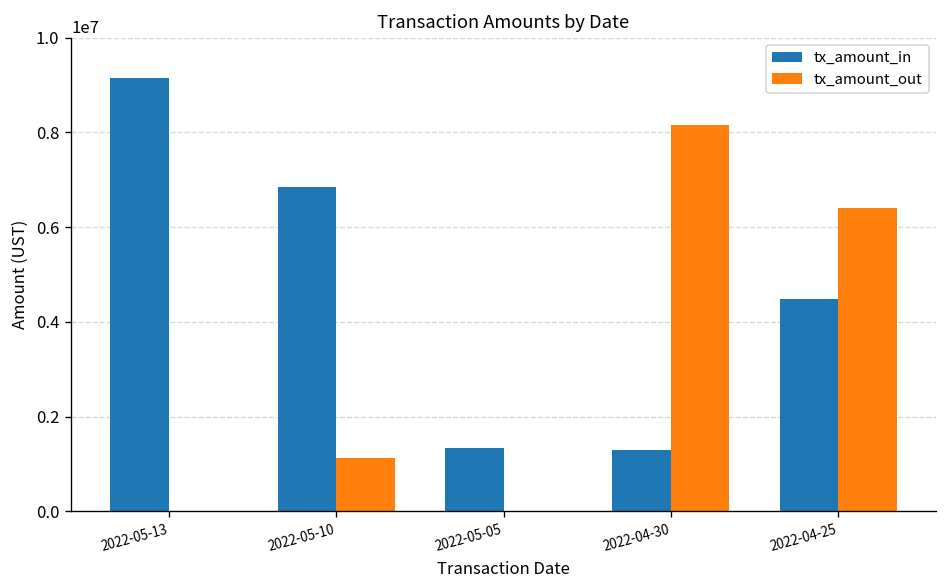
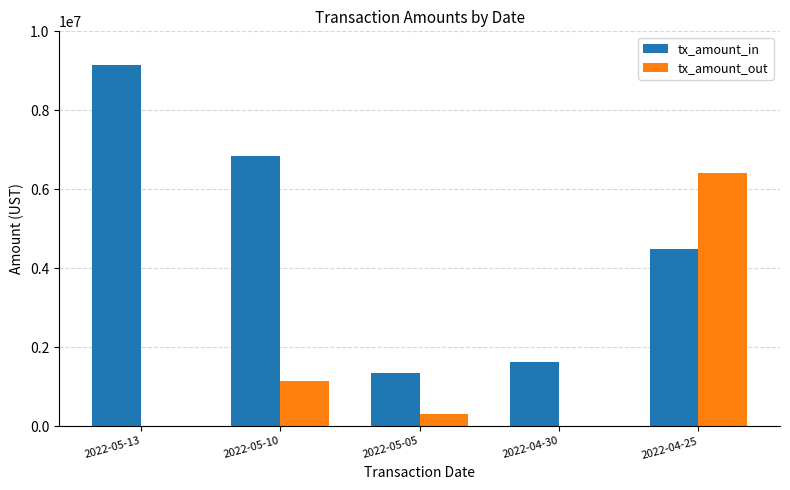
  {
    "tx_amount_in": {
      "2022-05-13": 9100000,
      "2022-05-10": 6800000,
      "2022-05-05": 1300000,
-     "2022-04-30": 1300000,
+     "2022-04-30": 1600000,
      "2022-04-25": 4500000
    },
    "tx_amount_out": {
      "2022-05-13": 0,
      "2022-05-10": 1100000,
-     "2022-05-05": 0,
-     "2022-04-30": 8200000,
+     "2022-05-05": 300000,
+     "2022-04-30": 0,
      "2022-04-25": 6400000
    }
  }
